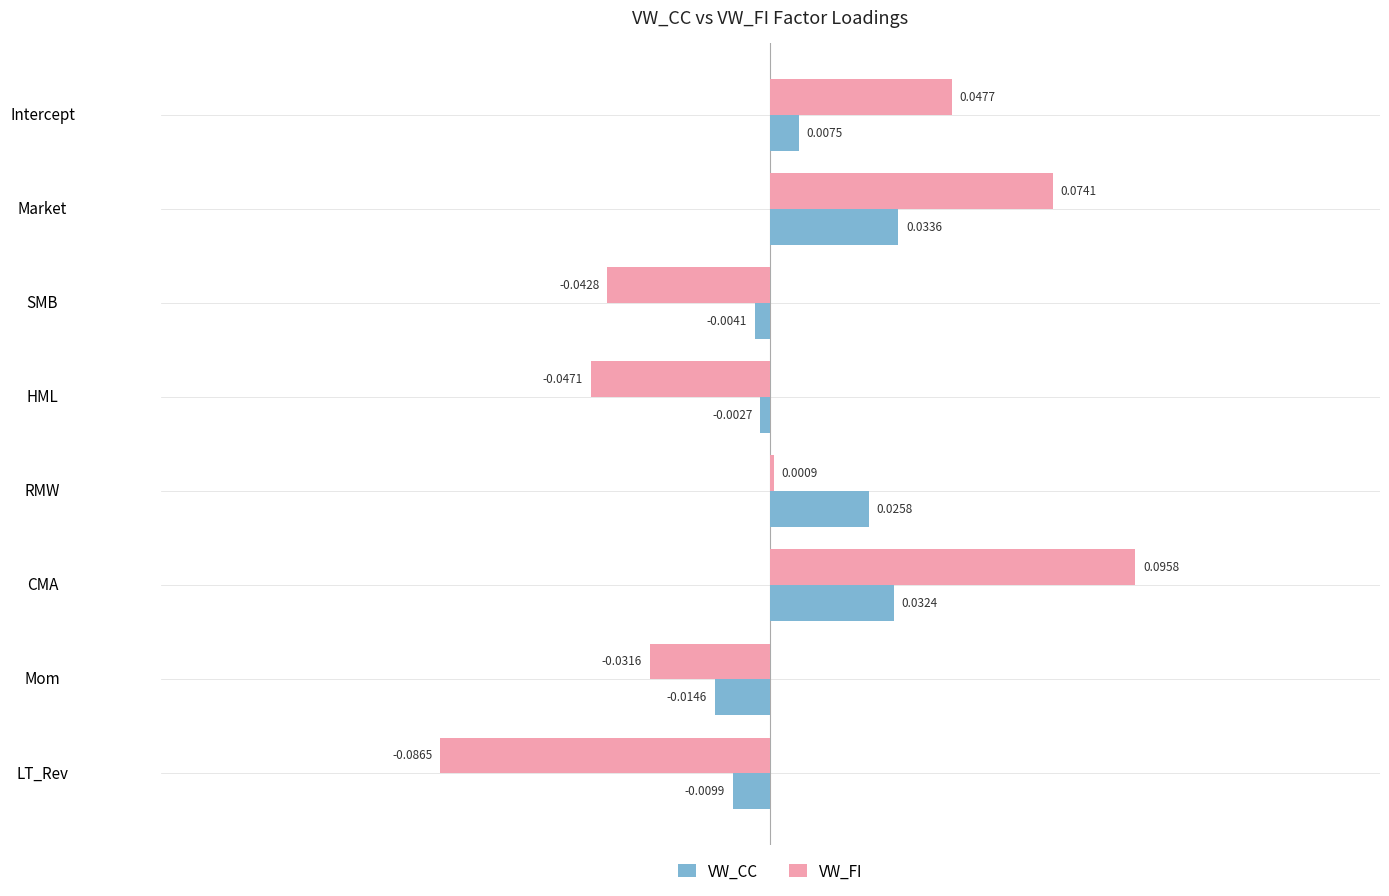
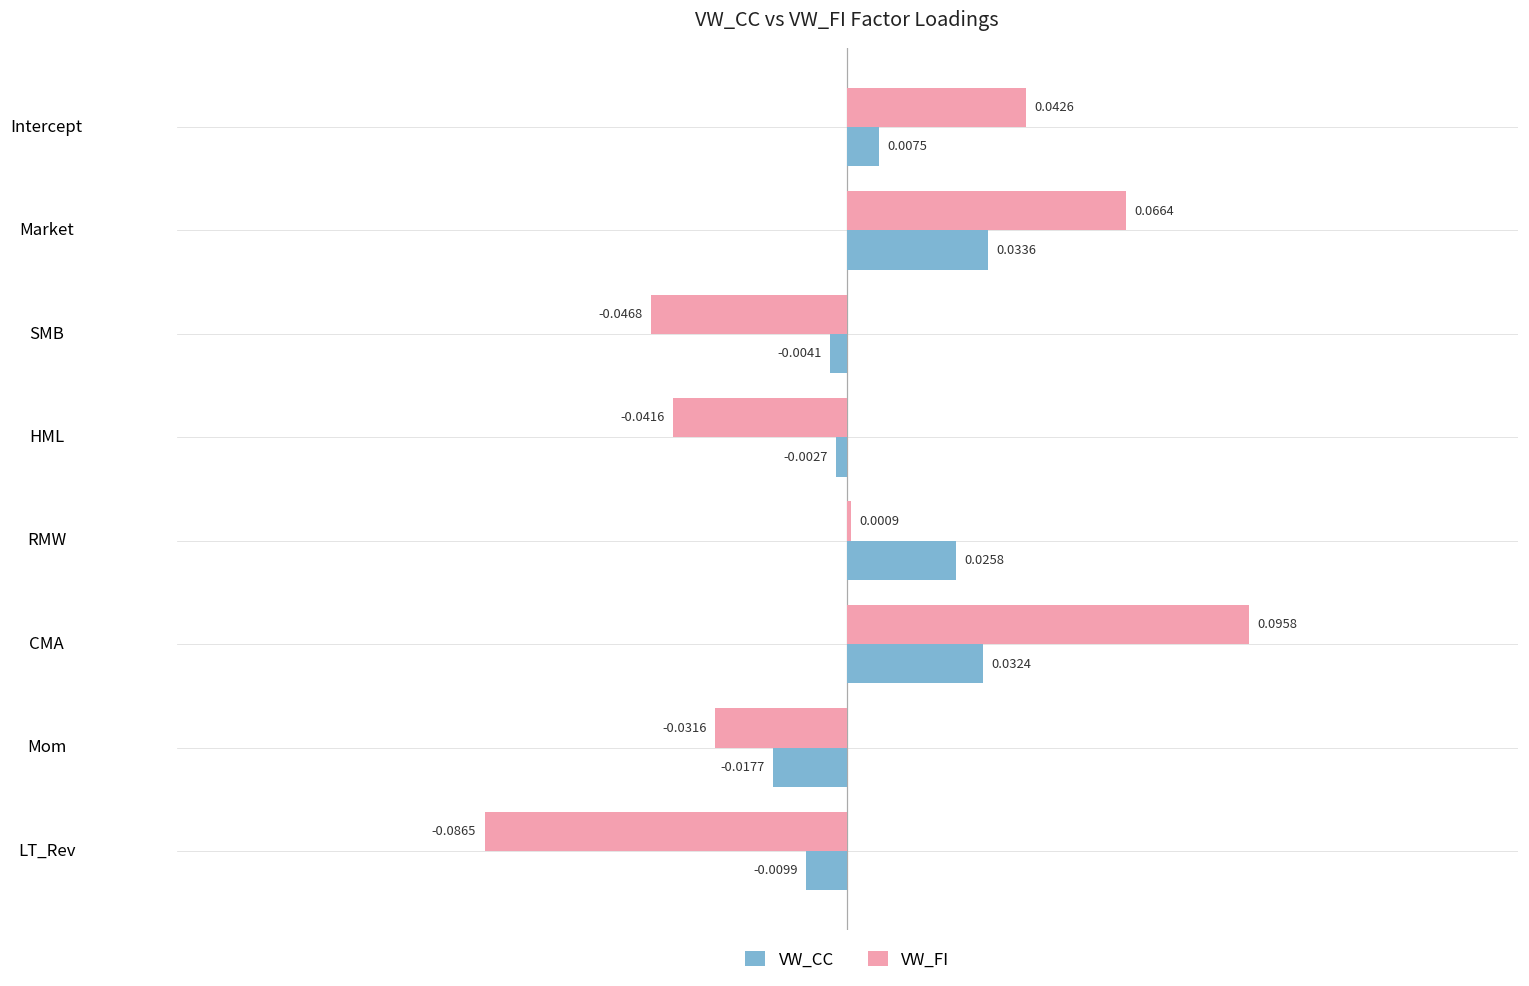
  {
    "VW_CC": {
      "Intercept": 0.0075,
      "Market": 0.0336,
      "SMB": -0.0041,
      "HML": -0.0027,
      "RMW": 0.0258,
      "CMA": 0.0324,
-     "Mom": -0.0146,
+     "Mom": -0.0177,
      "LT_Rev": -0.0099
    },
    "VW_FI": {
-     "Intercept": 0.0477,
-     "Market": 0.0741,
-     "SMB": -0.0428,
-     "HML": -0.0471,
+     "Intercept": 0.0426,
+     "Market": 0.0664,
+     "SMB": -0.0468,
+     "HML": -0.0416,
      "RMW": 0.0009,
      "CMA": 0.0958,
      "Mom": -0.0316,
      "LT_Rev": -0.0865
    }
  }
